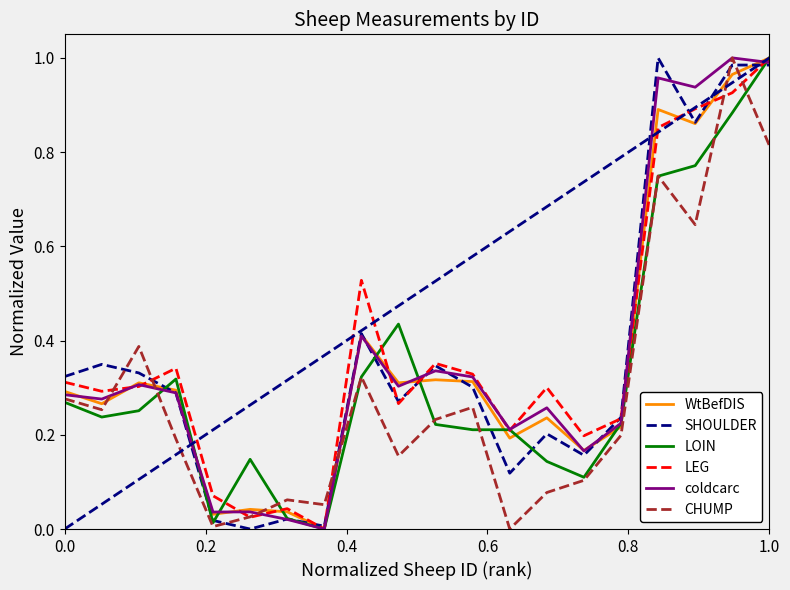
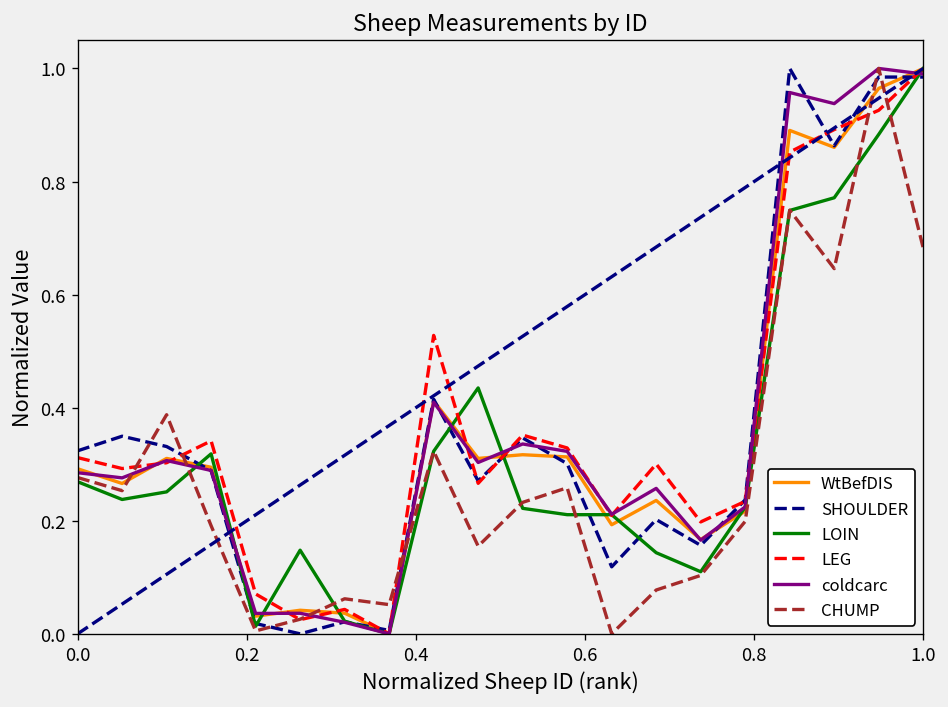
  {
    "WtBefDIS": {
      "0.0": 0.29
    },
    "LOIN": {
      "0.0": 0.27
    },
    "LEG": {
      "0.0": 0.31
    },
    "coldcarc": {
      "0.0": 0.29,
      "1.0": 0.99
    },
    "CHUMP": {
      "0.0": 0.28,
-     "1.0": 0.81
+     "1.0": 0.68
    }
  }
